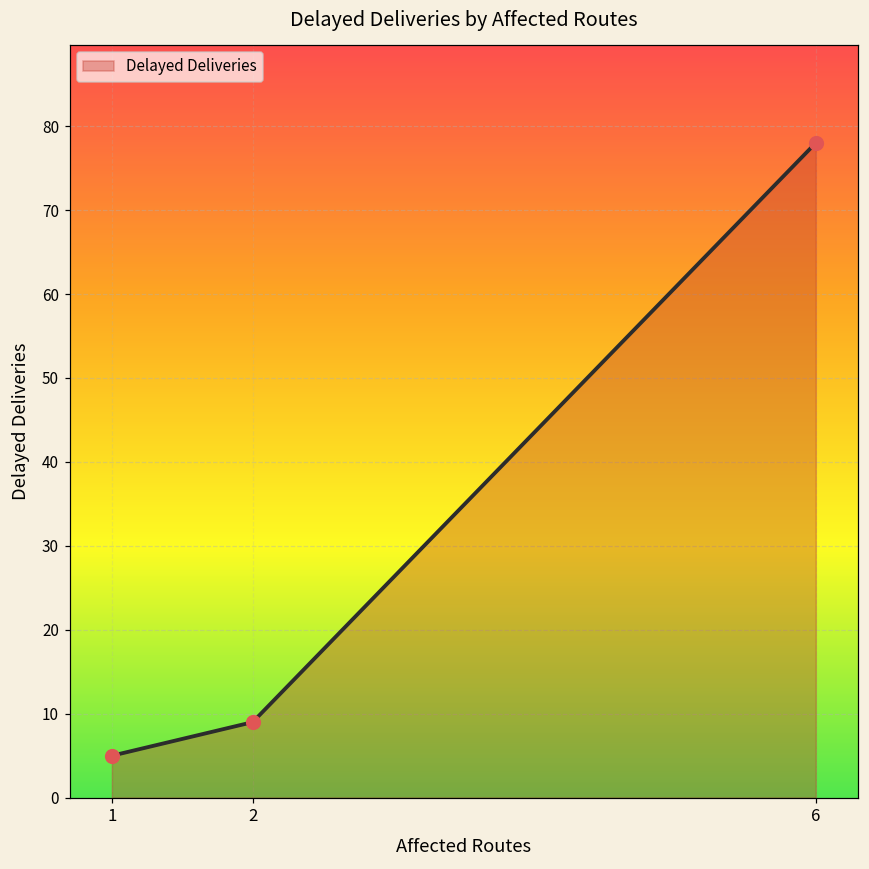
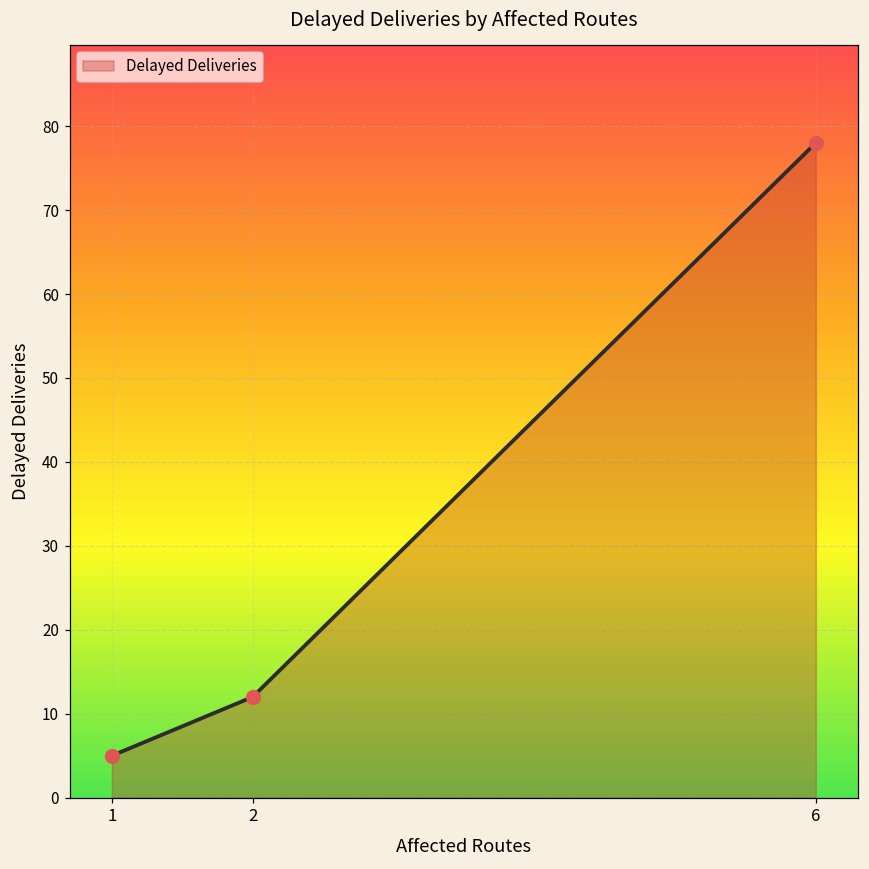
  {
    "1": 5,
-   "2": 9,
+   "2": 12,
    "6": 78
  }
